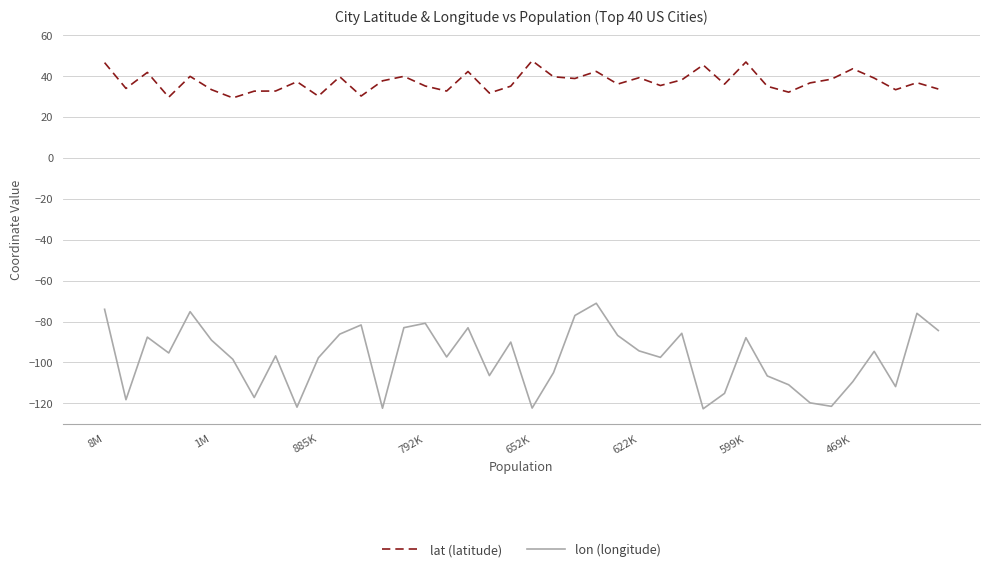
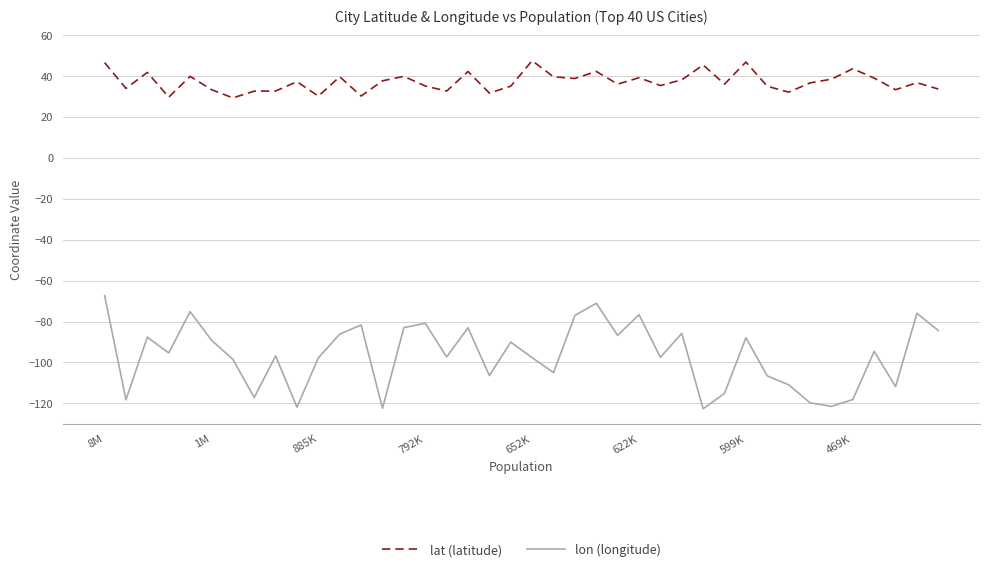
  {
    "lat (latitude)": {
      "8M": 47,
      "1M": 33,
      "885K": 30,
      "792K": 35,
      "652K": 48,
      "622K": 39,
      "599K": 47,
      "469K": 44
    },
    "lon (longitude)": {
-     "8M": -74,
+     "8M": -67,
      "1M": -89,
      "885K": -98,
      "792K": -81,
-     "652K": -122,
-     "622K": -94,
+     "652K": -98,
+     "622K": -77,
      "599K": -88,
-     "469K": -109
+     "469K": -118
    }
  }
